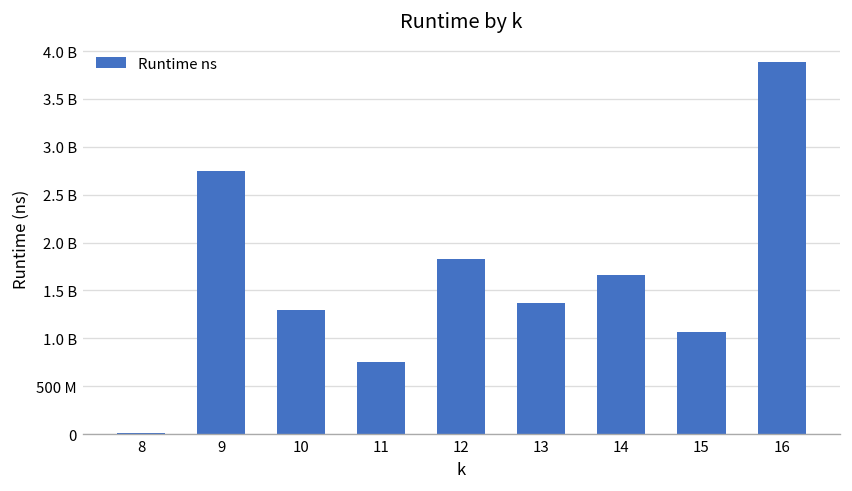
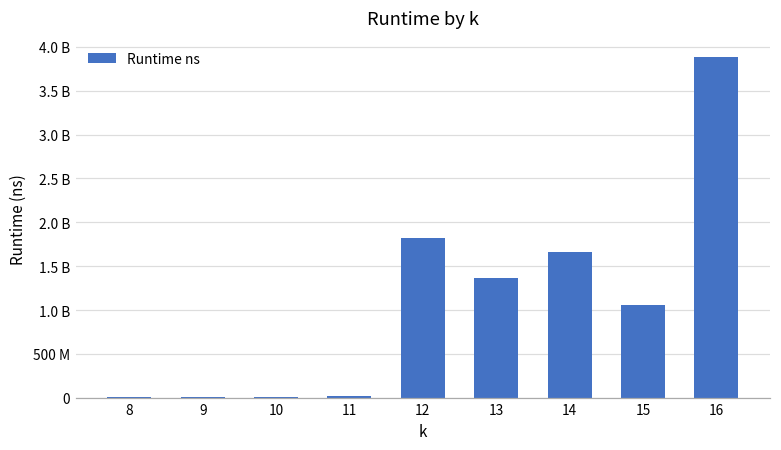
  {
-   "9": 2700000000,
-   "10": 1300000000,
-   "11": 800000000,
+   "9": 0,
+   "10": 0,
+   "11": 0,
    "12": 1800000000,
    "13": 1400000000,
    "14": 1700000000,
    "15": 1100000000,
    "16": 3900000000
  }
